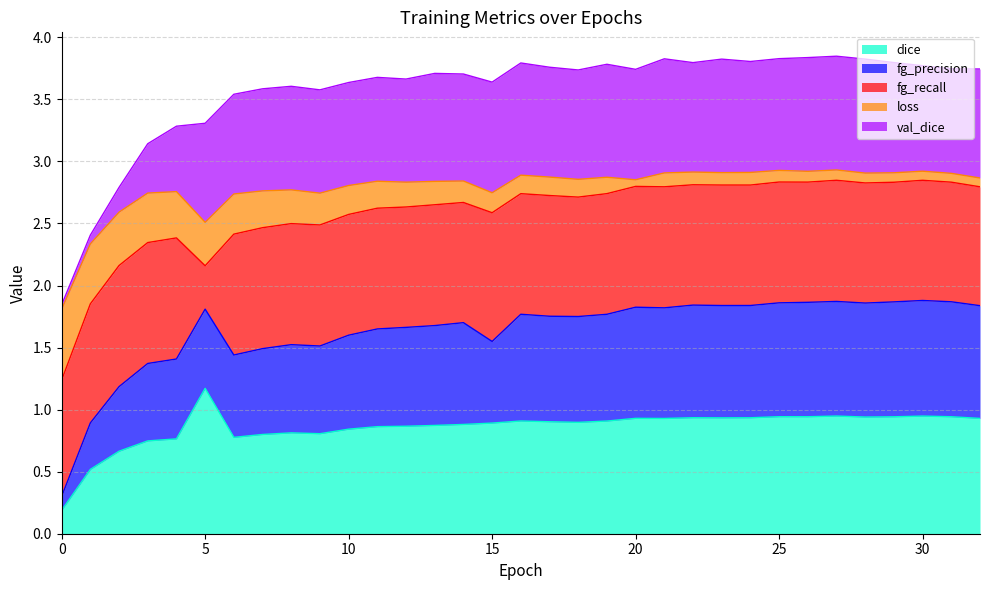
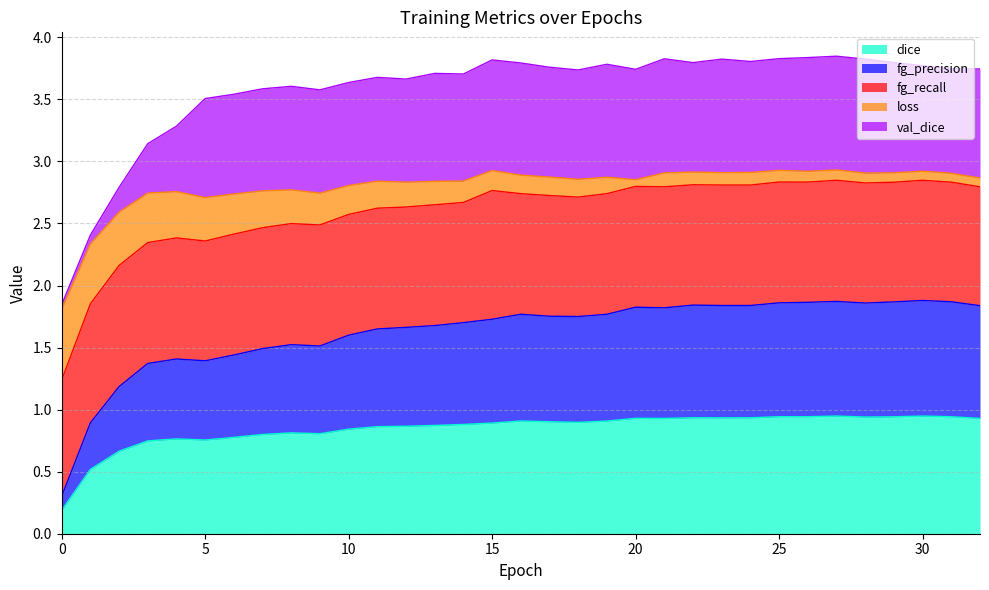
  {
    "dice": {
      "0": 0.19,
-     "5": 1.17,
+     "5": 0.76,
      "10": 0.84,
      "15": 0.89,
      "20": 0.93,
      "25": 0.94,
      "30": 0.95
    },
    "fg_precision": {
      "0": 0.11,
      "5": 0.64,
      "10": 0.76,
-     "15": 0.66,
+     "15": 0.84,
      "20": 0.90,
      "25": 0.92,
      "30": 0.93
    },
    "fg_recall": {
      "0": 0.94,
-     "5": 0.35,
+     "5": 0.97,
      "10": 0.97,
      "15": 1.04,
      "20": 0.97,
      "25": 0.97,
      "30": 0.97
    },
    "loss": {
      "0": 0.57,
      "5": 0.35,
      "10": 0.23,
      "15": 0.16,
      "20": 0.05,
      "25": 0.09,
      "30": 0.07
    },
    "val_dice": {
      "0": 0.04,
      "5": 0.80,
      "10": 0.83,
      "15": 0.89,
      "20": 0.89,
      "25": 0.90
    }
  }
